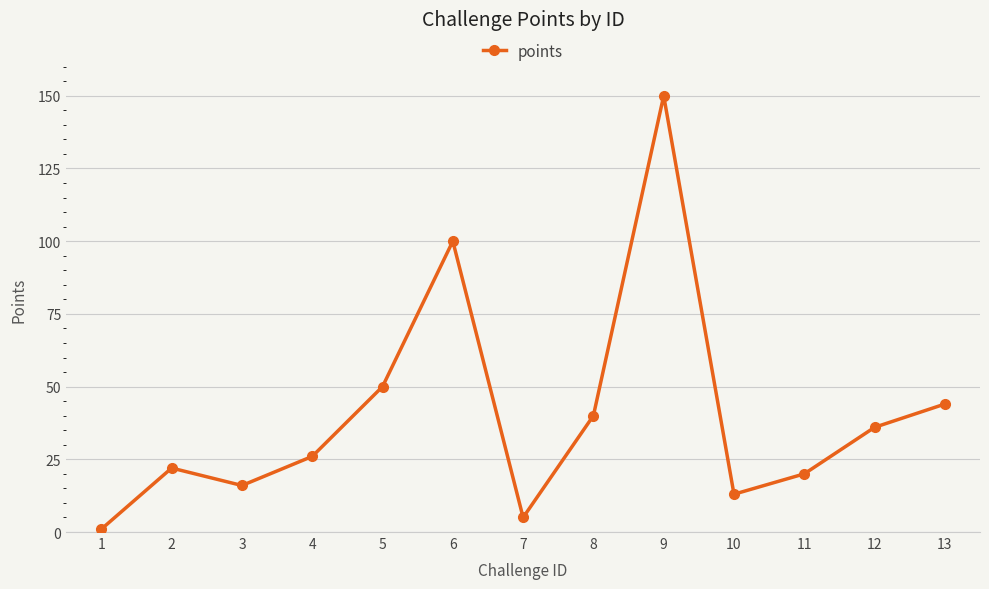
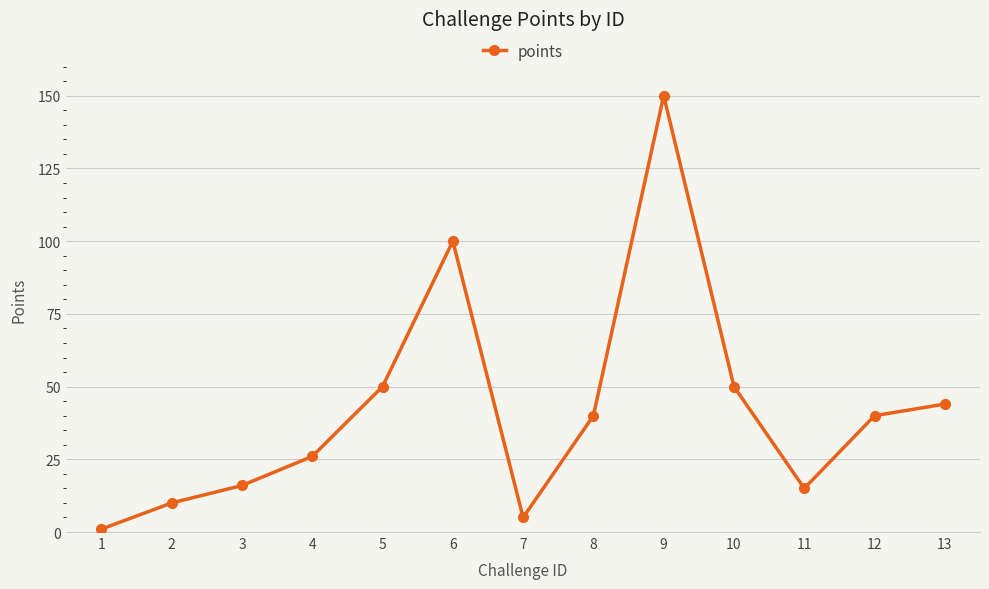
  {
    "1": 1,
-   "2": 22,
+   "2": 10,
    "3": 16,
    "4": 26,
    "5": 50,
    "6": 100,
    "7": 5,
    "8": 40,
    "9": 150,
-   "10": 13,
-   "11": 20,
-   "12": 36,
+   "10": 50,
+   "11": 15,
+   "12": 40,
    "13": 44
  }
